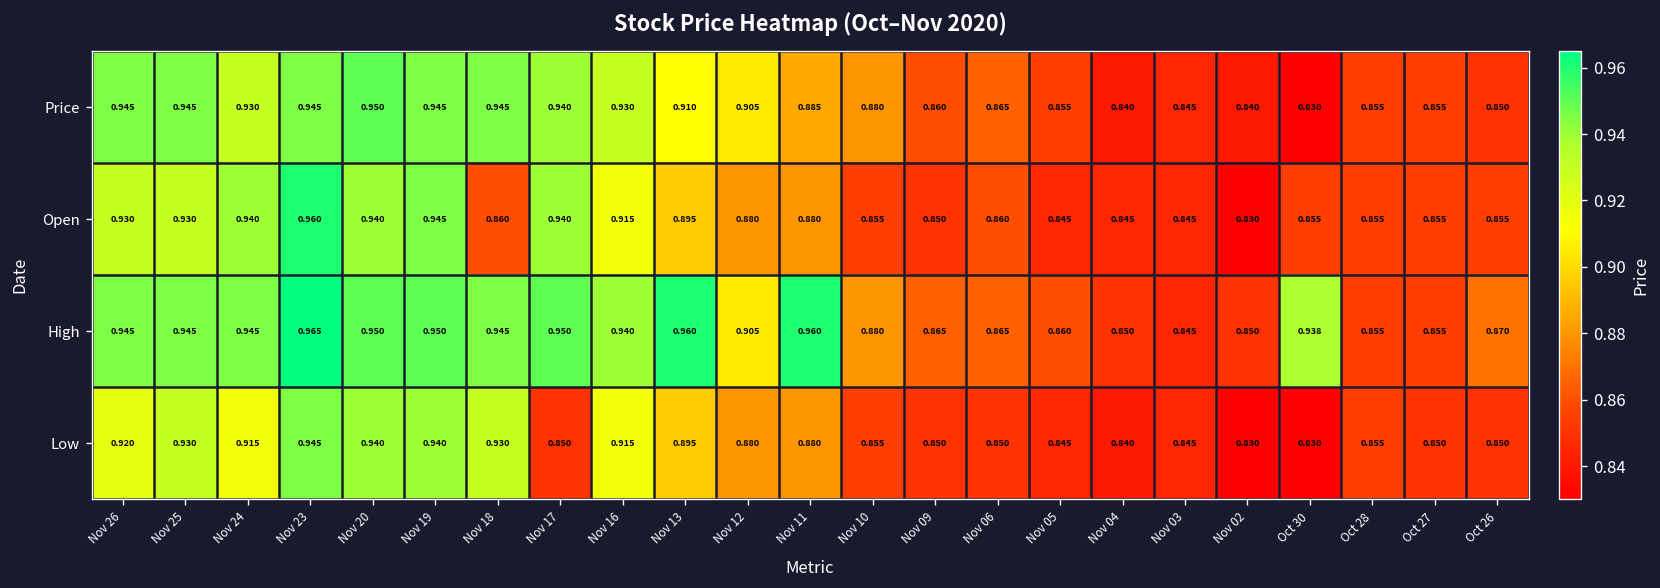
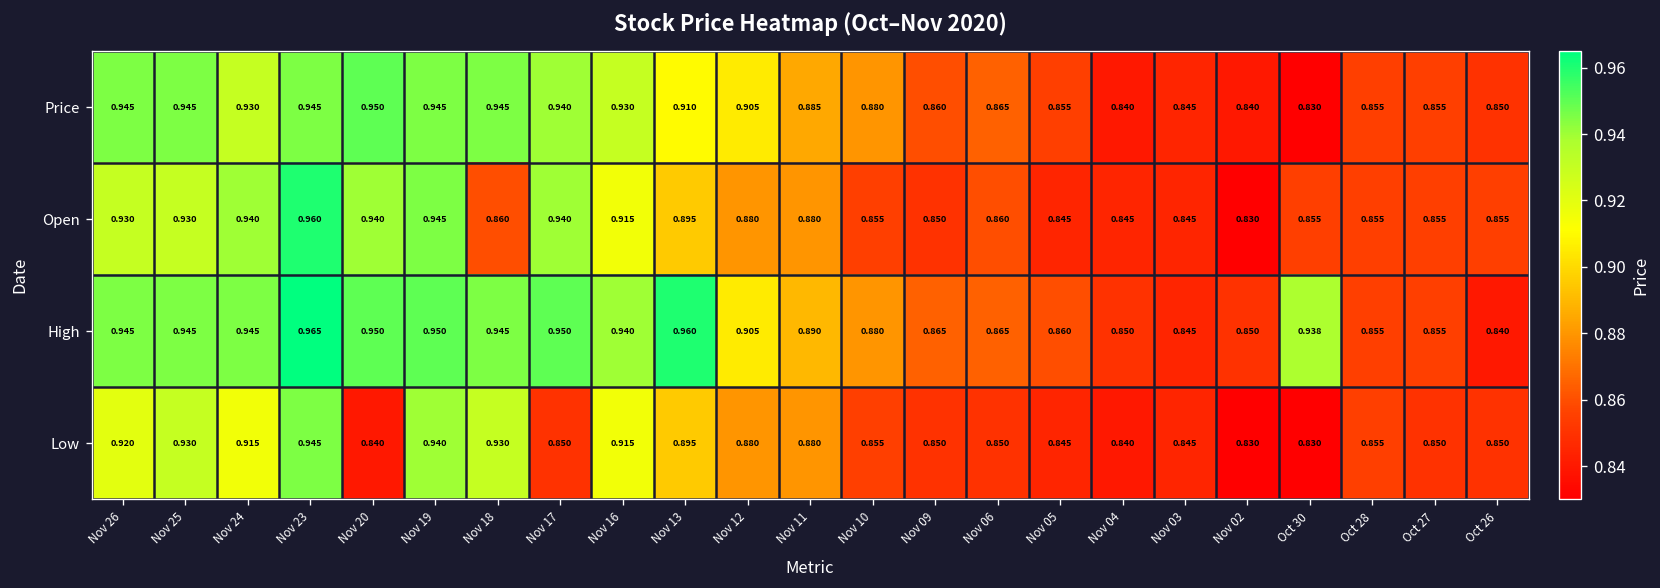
  {
    "Price": {
      "Nov 26": 0.945,
      "Nov 25": 0.945,
      "Nov 24": 0.930,
      "Nov 23": 0.945,
      "Nov 20": 0.950,
      "Nov 19": 0.945,
      "Nov 18": 0.945,
      "Nov 17": 0.940,
      "Nov 16": 0.930,
      "Nov 13": 0.910,
      "Nov 12": 0.905,
      "Nov 11": 0.885,
      "Nov 10": 0.880,
      "Nov 09": 0.860,
      "Nov 06": 0.865,
      "Nov 05": 0.855,
      "Nov 04": 0.840,
      "Nov 03": 0.845,
      "Nov 02": 0.840,
      "Oct 30": 0.830,
      "Oct 28": 0.855,
      "Oct 27": 0.855,
      "Oct 26": 0.850
    },
    "Open": {
      "Nov 26": 0.930,
      "Nov 25": 0.930,
      "Nov 24": 0.940,
      "Nov 23": 0.960,
      "Nov 20": 0.940,
      "Nov 19": 0.945,
      "Nov 18": 0.860,
      "Nov 17": 0.940,
      "Nov 16": 0.915,
      "Nov 13": 0.895,
      "Nov 12": 0.880,
      "Nov 11": 0.880,
      "Nov 10": 0.855,
      "Nov 09": 0.850,
      "Nov 06": 0.860,
      "Nov 05": 0.845,
      "Nov 04": 0.845,
      "Nov 03": 0.845,
      "Nov 02": 0.830,
      "Oct 30": 0.855,
      "Oct 28": 0.855,
      "Oct 27": 0.855,
      "Oct 26": 0.855
    },
    "High": {
      "Nov 26": 0.945,
      "Nov 25": 0.945,
      "Nov 24": 0.945,
      "Nov 23": 0.965,
      "Nov 20": 0.950,
      "Nov 19": 0.950,
      "Nov 18": 0.945,
      "Nov 17": 0.950,
      "Nov 16": 0.940,
      "Nov 13": 0.960,
      "Nov 12": 0.905,
-     "Nov 11": 0.960,
+     "Nov 11": 0.890,
      "Nov 10": 0.880,
      "Nov 09": 0.865,
      "Nov 06": 0.865,
      "Nov 05": 0.860,
      "Nov 04": 0.850,
      "Nov 03": 0.845,
      "Nov 02": 0.850,
      "Oct 30": 0.938,
      "Oct 28": 0.855,
      "Oct 27": 0.855,
-     "Oct 26": 0.870
+     "Oct 26": 0.840
    },
    "Low": {
      "Nov 26": 0.920,
      "Nov 25": 0.930,
      "Nov 24": 0.915,
      "Nov 23": 0.945,
-     "Nov 20": 0.940,
+     "Nov 20": 0.840,
      "Nov 19": 0.940,
      "Nov 18": 0.930,
      "Nov 17": 0.850,
      "Nov 16": 0.915,
      "Nov 13": 0.895,
      "Nov 12": 0.880,
      "Nov 11": 0.880,
      "Nov 10": 0.855,
      "Nov 09": 0.850,
      "Nov 06": 0.850,
      "Nov 05": 0.845,
      "Nov 04": 0.840,
      "Nov 03": 0.845,
      "Nov 02": 0.830,
      "Oct 30": 0.830,
      "Oct 28": 0.855,
      "Oct 27": 0.850,
      "Oct 26": 0.850
    }
  }
